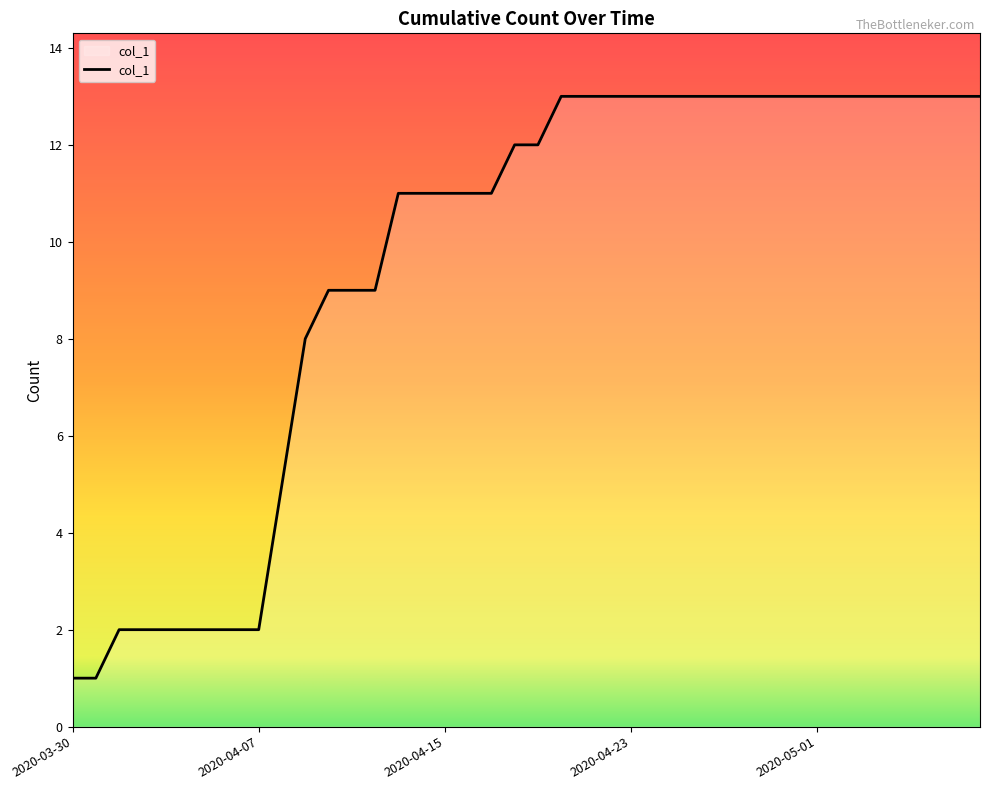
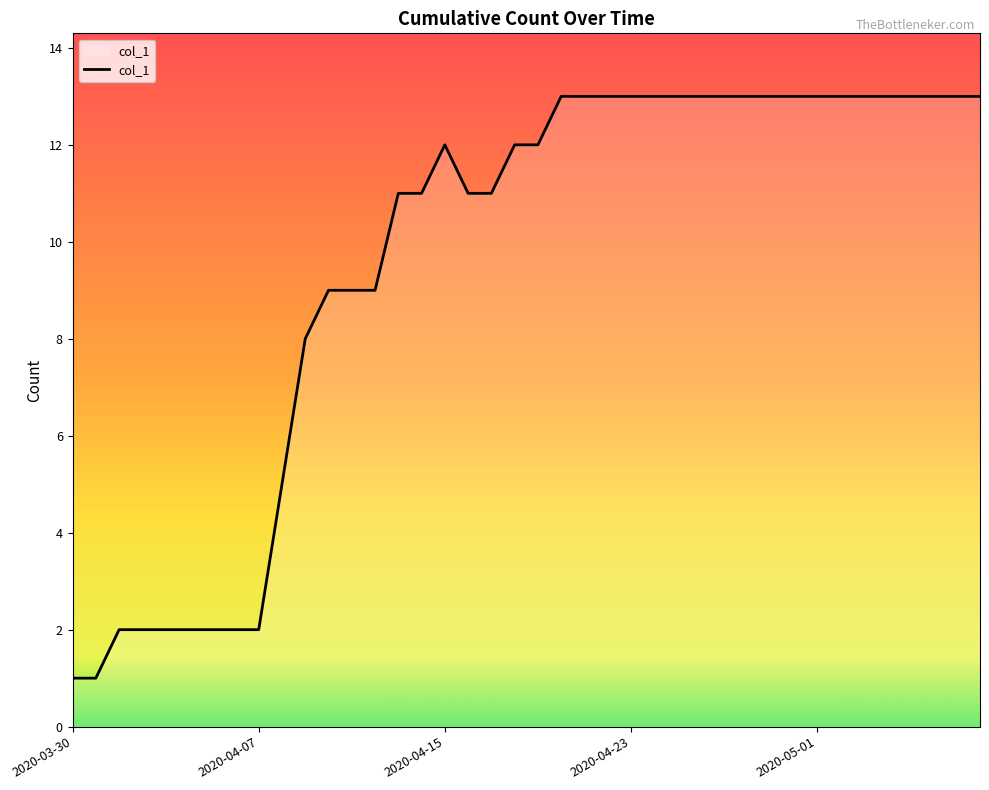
  {
    "2020-03-30": 1,
    "2020-04-07": 2,
-   "2020-04-15": 11,
+   "2020-04-15": 12,
    "2020-04-23": 13,
    "2020-05-01": 13
  }
